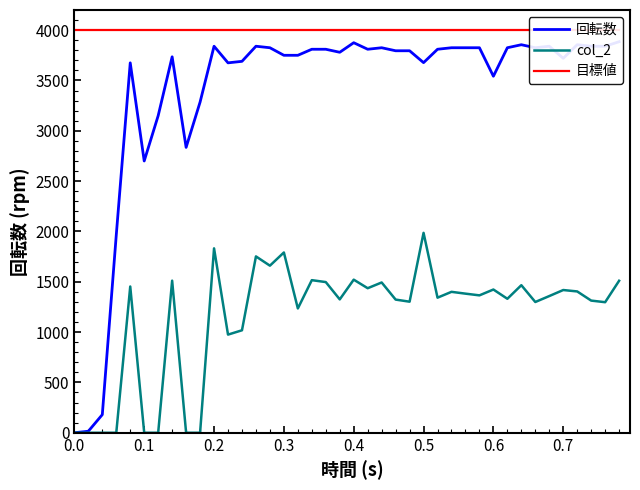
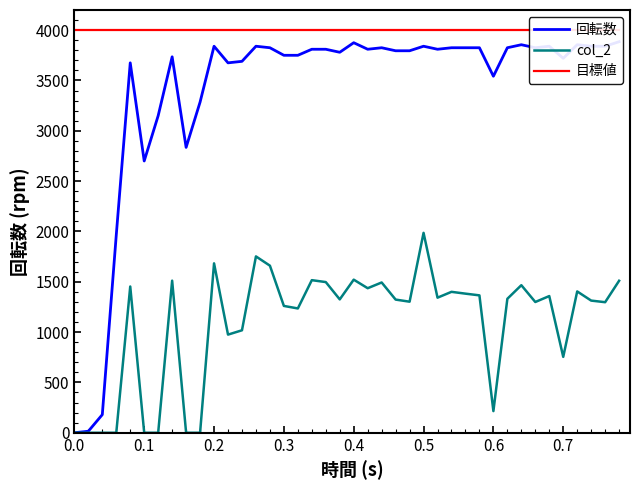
  {
    "回転数": {
      "0.1": 2700,
      "0.2": 3840,
      "0.3": 3750,
      "0.4": 3880,
-     "0.5": 3680,
+     "0.5": 3840,
      "0.6": 3540
    },
    "col_2": {
      "0.1": 0,
-     "0.2": 1830,
-     "0.3": 1790,
+     "0.2": 1680,
+     "0.3": 1260,
      "0.4": 1520,
      "0.5": 1990,
-     "0.6": 1420,
-     "0.7": 1420
+     "0.6": 220,
+     "0.7": 750
    },
    "目標値": {
      "0.0": 4000,
      "0.1": 4000,
      "0.2": 4000,
      "0.3": 4000,
      "0.4": 4000,
      "0.5": 4000,
      "0.6": 4000
    }
  }
